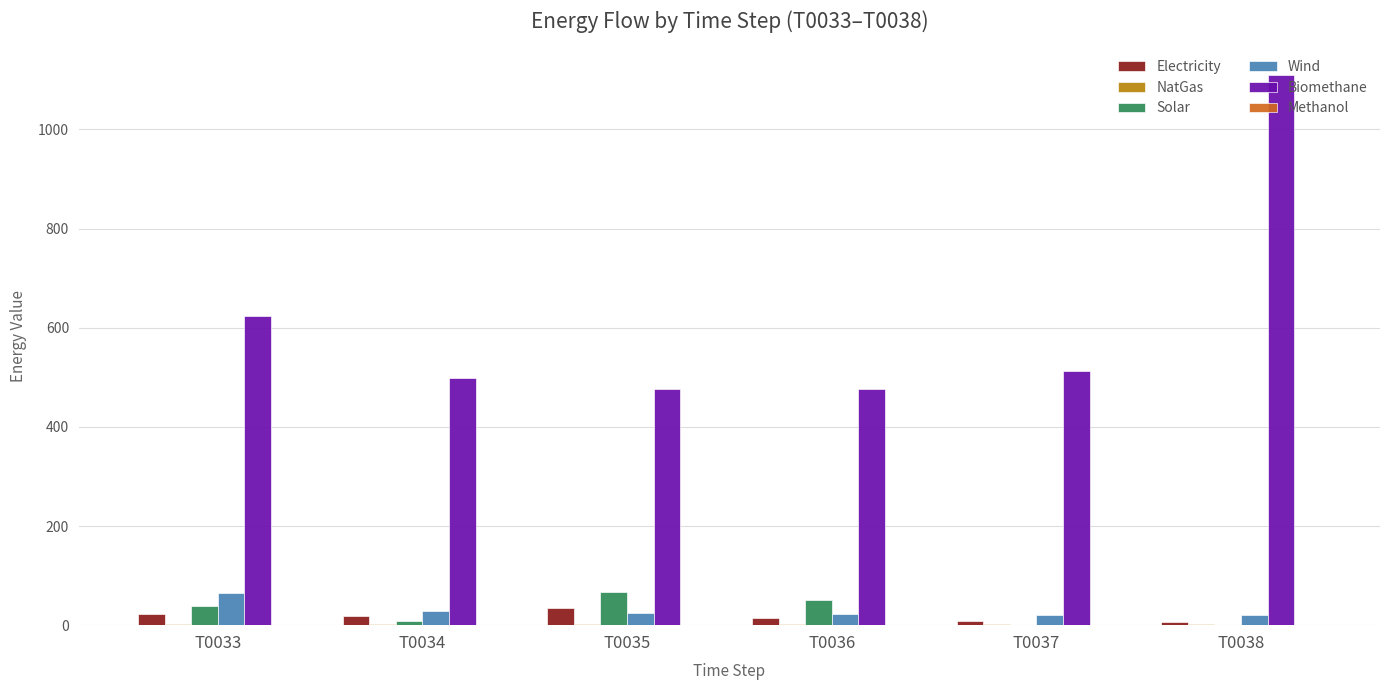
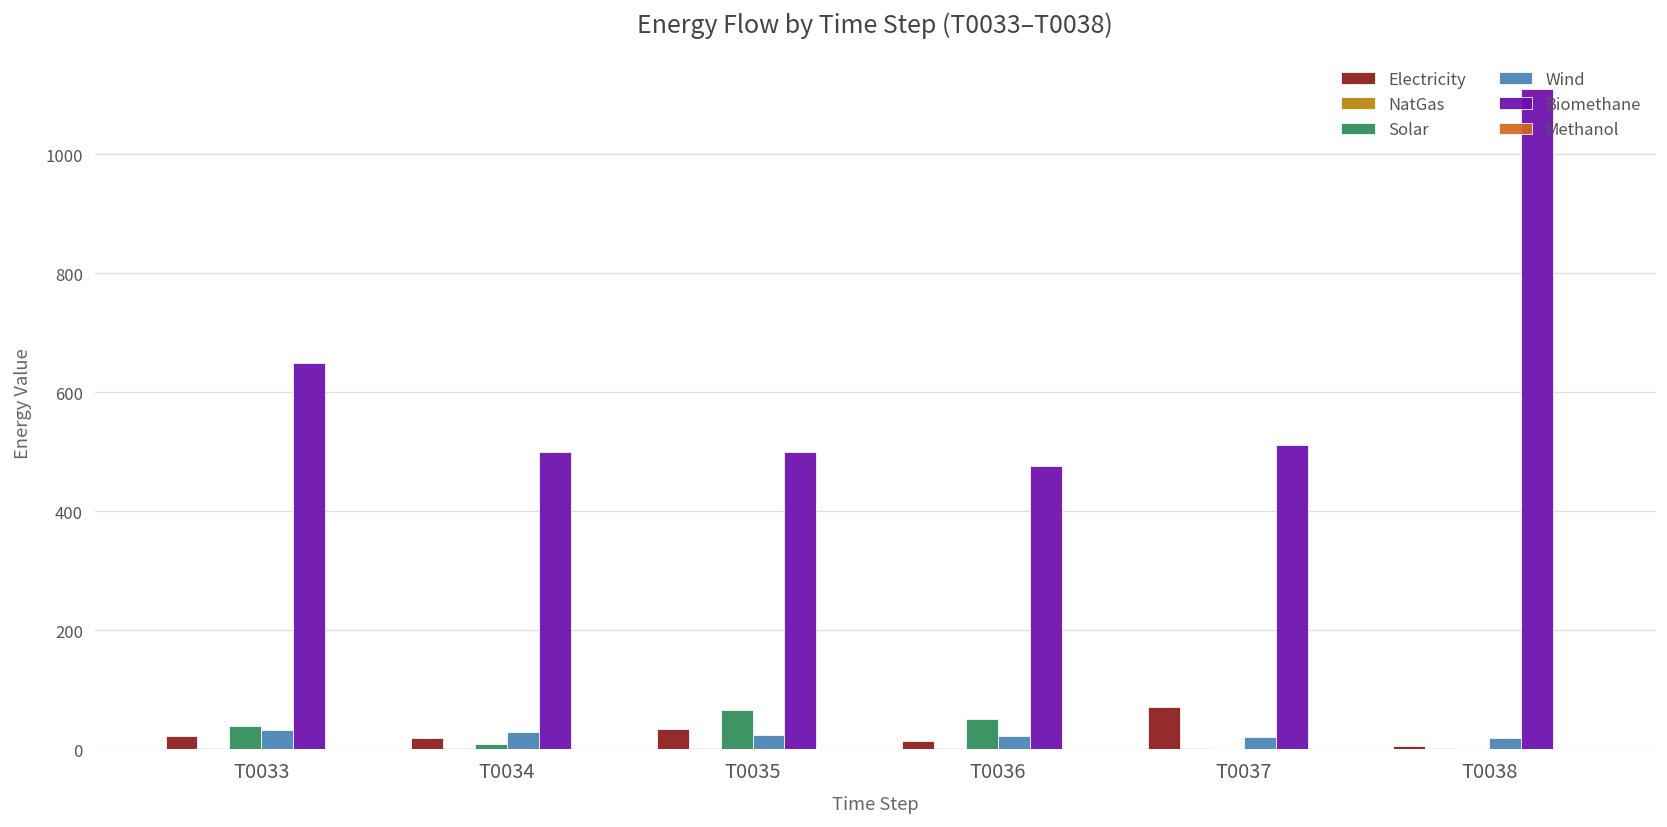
  {
    "Electricity": {
      "T0033": 20,
      "T0034": 20,
      "T0035": 30,
      "T0036": 10,
-     "T0037": 10,
+     "T0037": 70,
      "T0038": 10
    },
    "Solar": {
      "T0033": 40,
      "T0034": 10,
      "T0035": 70,
      "T0036": 50,
      "T0038": 0
    },
    "Wind": {
-     "T0033": 60,
+     "T0033": 30,
      "T0034": 30,
      "T0035": 20,
      "T0036": 20,
      "T0037": 20,
      "T0038": 20
    },
    "Biomethane": {
-     "T0033": 620,
+     "T0033": 650,
      "T0034": 500,
-     "T0035": 480,
+     "T0035": 500,
      "T0036": 480,
      "T0037": 510,
      "T0038": 1110
    }
  }
